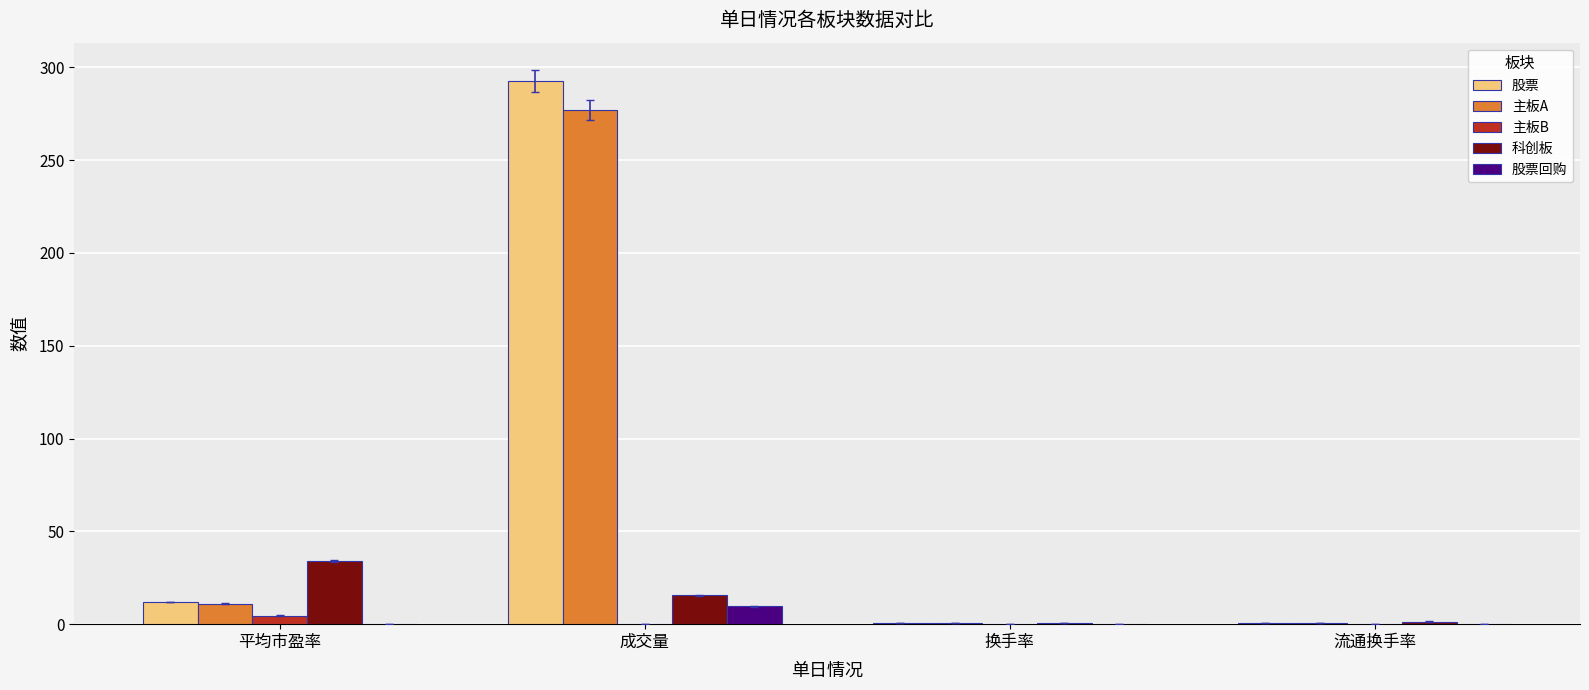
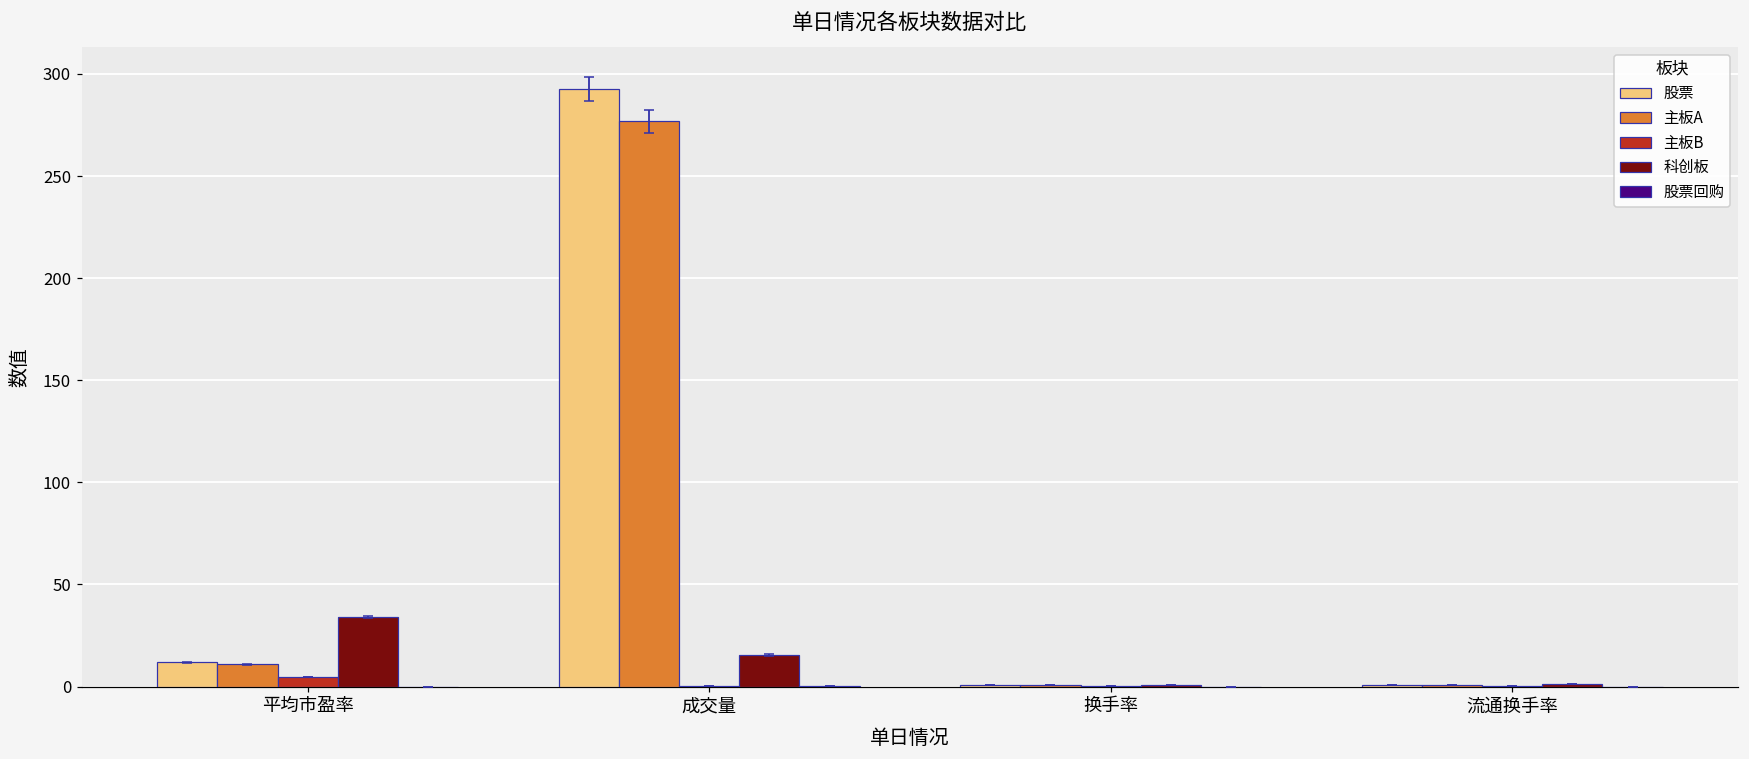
  {
    "股票": {
      "平均市盈率": 12,
      "成交量": 292
    },
    "主板A": {
      "平均市盈率": 11,
      "成交量": 277
    },
    "主板B": {
      "平均市盈率": 5
    },
    "科创板": {
      "平均市盈率": 34,
      "成交量": 15,
      "流通换手率": 1
    },
    "股票回购": {
      "平均市盈率": 0,
-     "成交量": 10,
+     "成交量": 0,
      "换手率": 0,
      "流通换手率": 0
    }
  }
